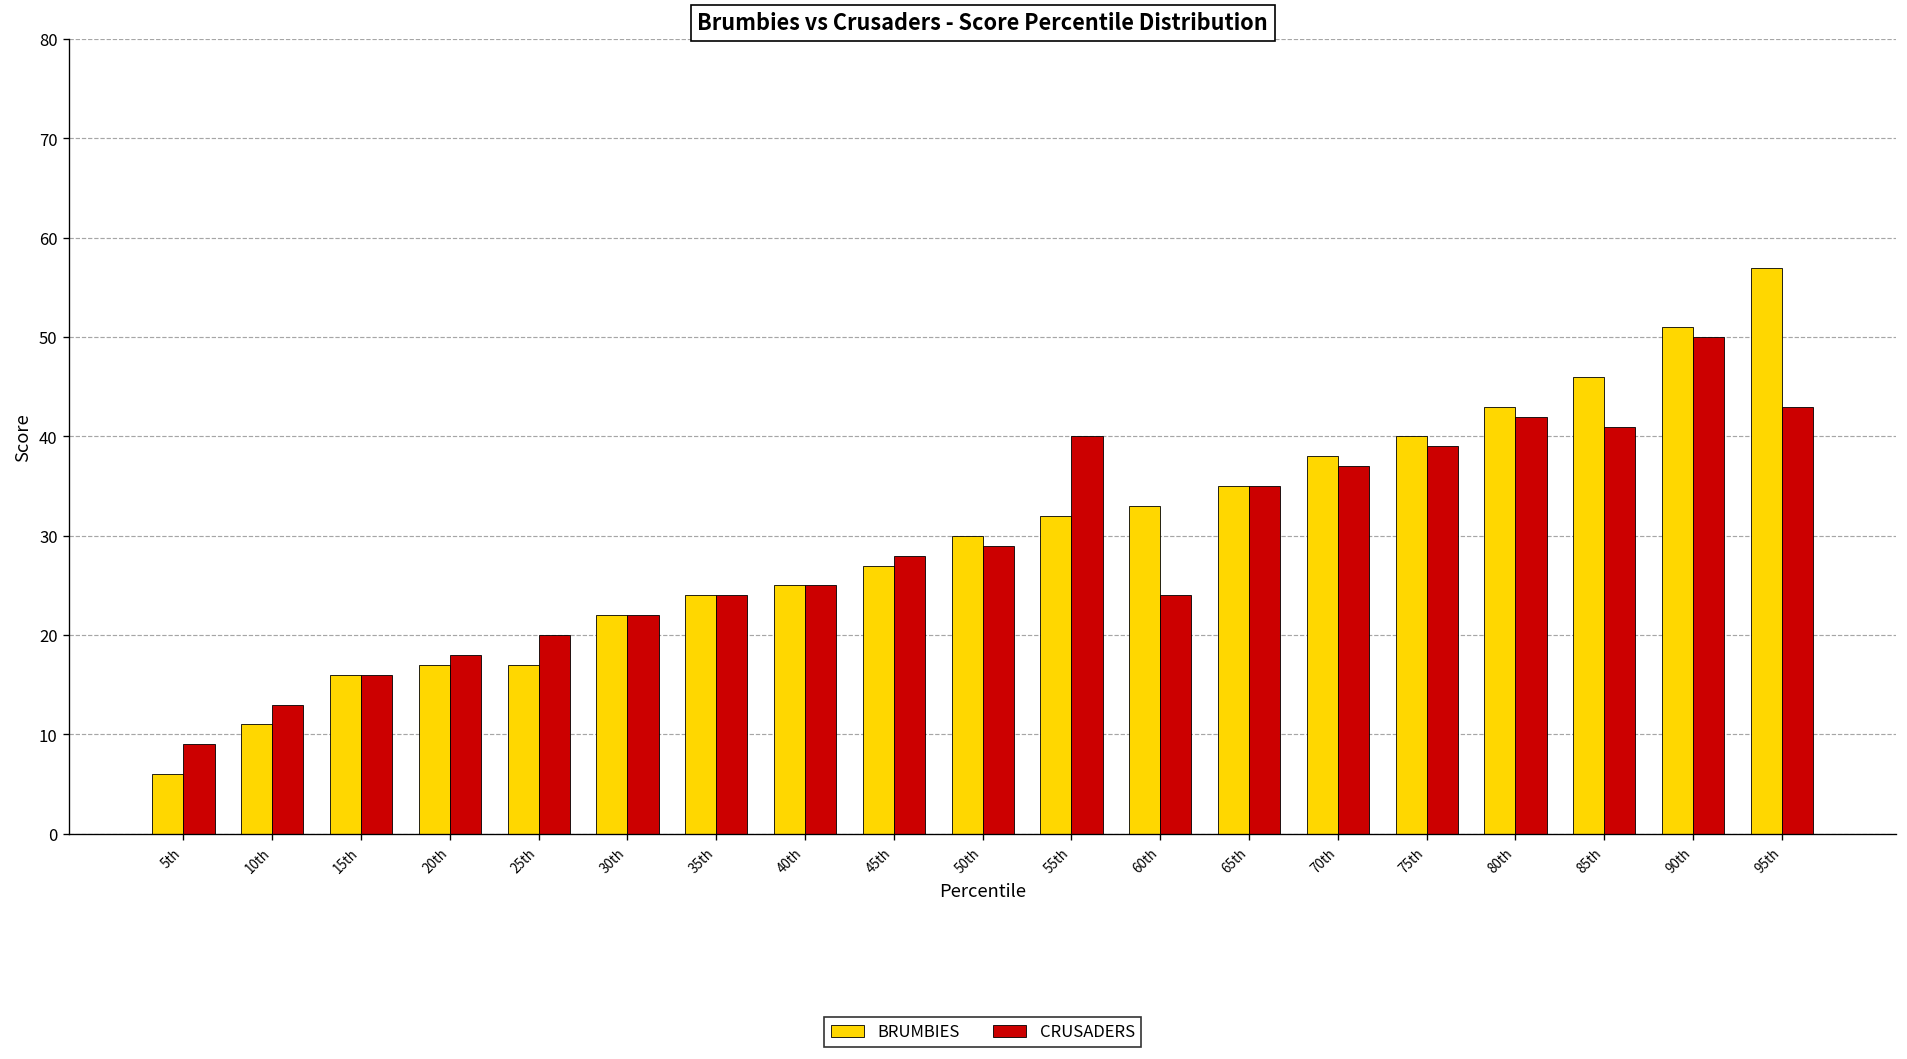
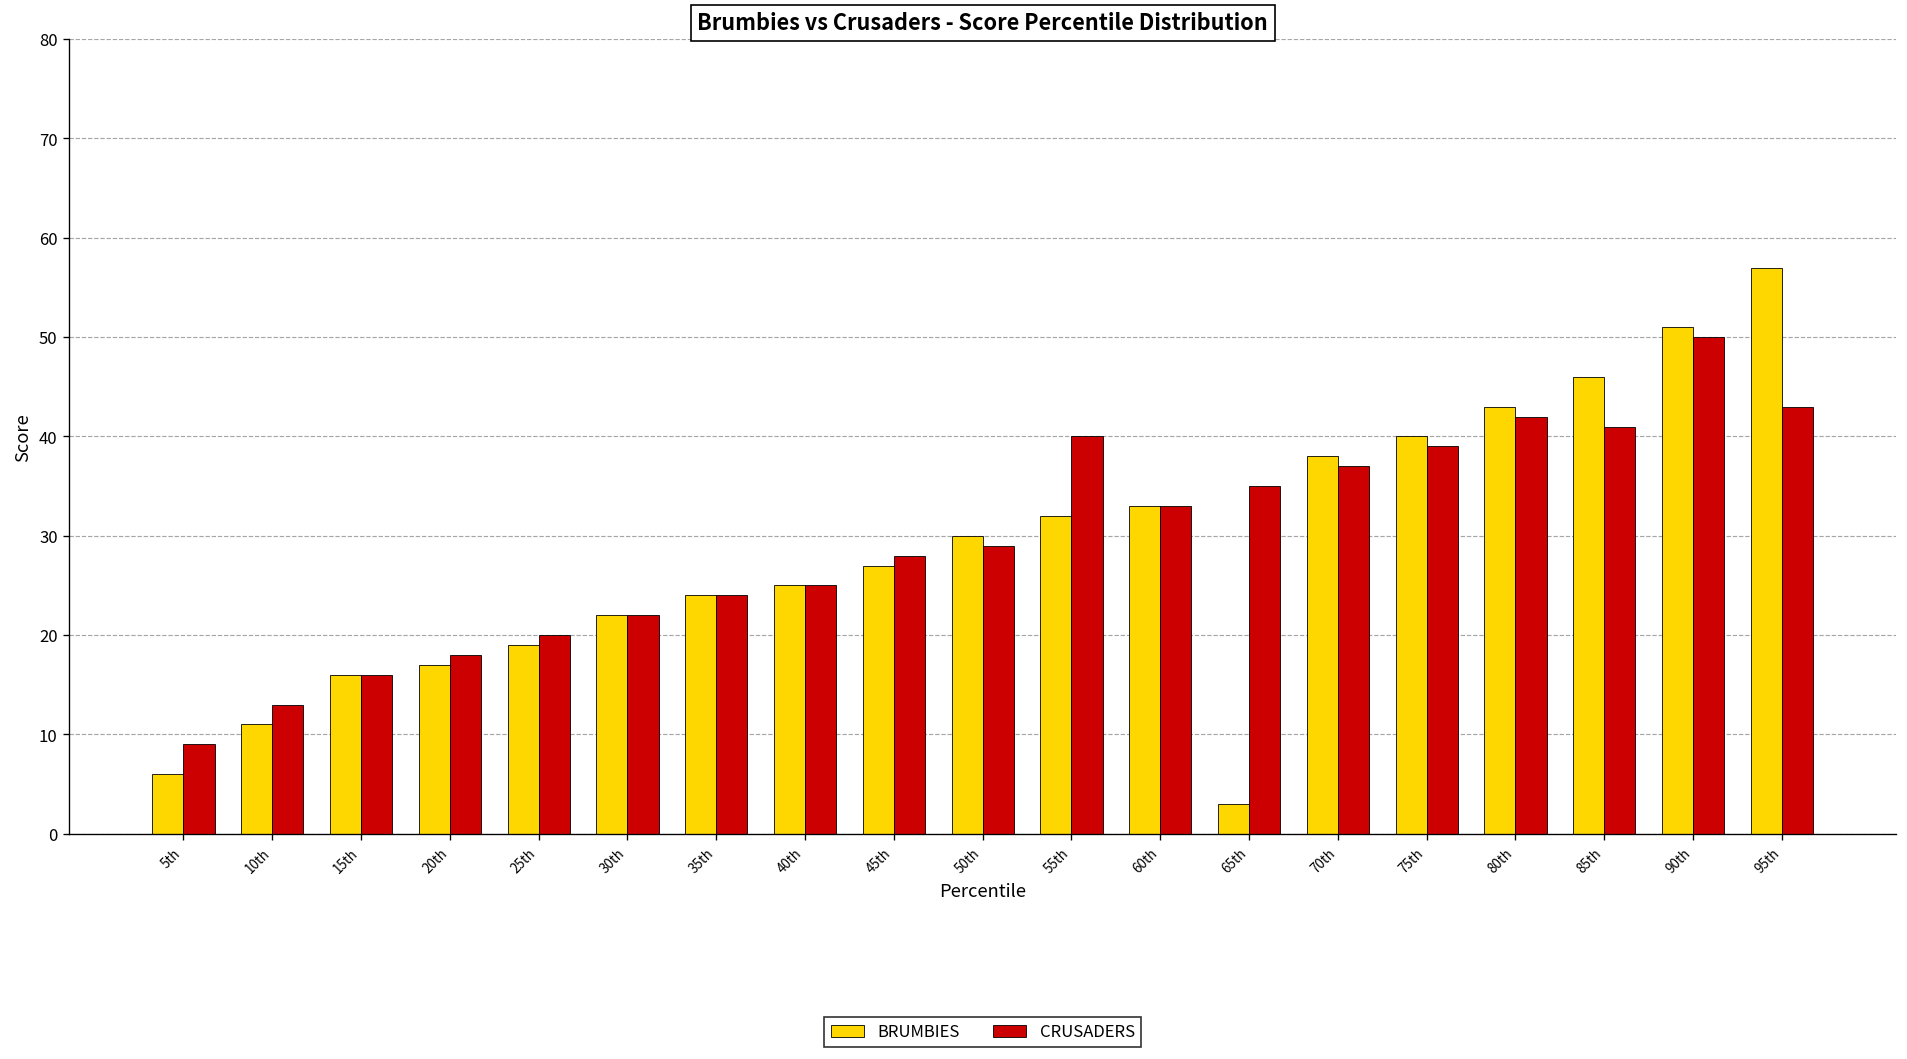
  {
    "BRUMBIES": {
      "5th": 6,
      "10th": 11,
      "15th": 16,
      "20th": 17,
-     "25th": 17,
+     "25th": 19,
      "30th": 22,
      "35th": 24,
      "40th": 25,
      "45th": 27,
      "50th": 30,
      "55th": 32,
      "60th": 33,
-     "65th": 35,
+     "65th": 3,
      "70th": 38,
      "75th": 40,
      "80th": 43,
      "85th": 46,
      "90th": 51,
      "95th": 57
    },
    "CRUSADERS": {
      "5th": 9,
      "10th": 13,
      "15th": 16,
      "20th": 18,
      "25th": 20,
      "30th": 22,
      "35th": 24,
      "40th": 25,
      "45th": 28,
      "50th": 29,
      "55th": 40,
-     "60th": 24,
+     "60th": 33,
      "65th": 35,
      "70th": 37,
      "75th": 39,
      "80th": 42,
      "85th": 41,
      "90th": 50,
      "95th": 43
    }
  }
